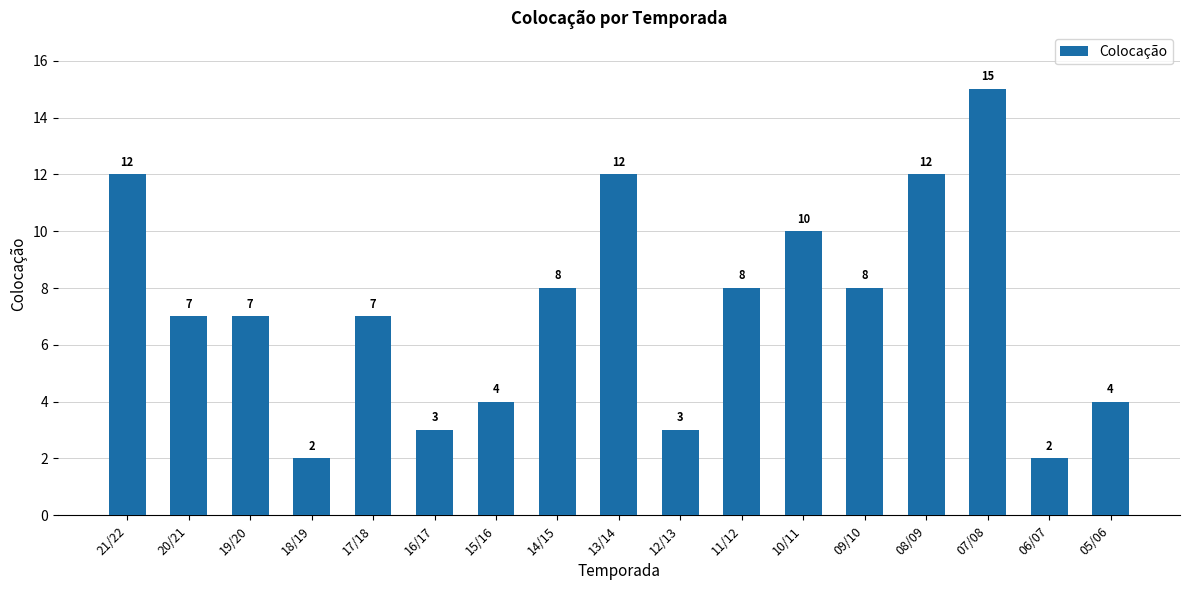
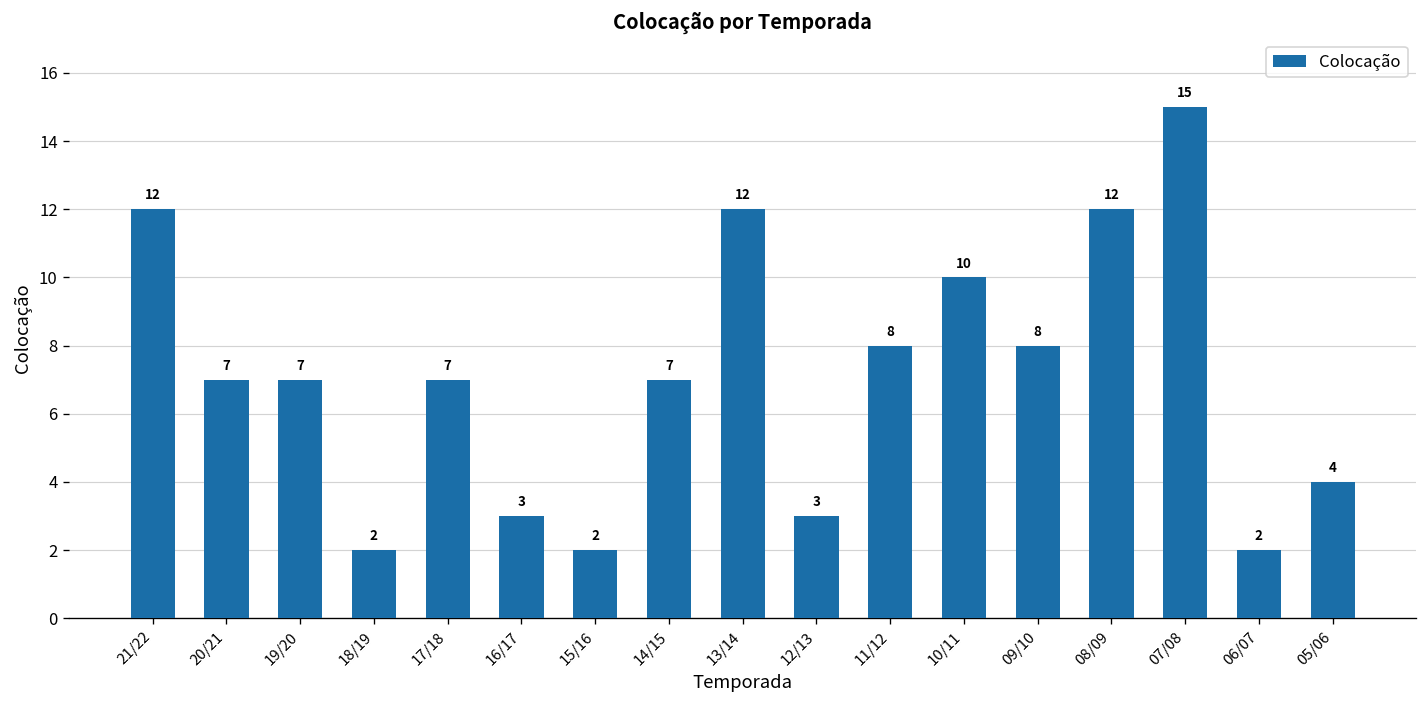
  {
    "21/22": 12,
    "20/21": 7,
    "19/20": 7,
    "18/19": 2,
    "17/18": 7,
    "16/17": 3,
-   "15/16": 4,
-   "14/15": 8,
+   "15/16": 2,
+   "14/15": 7,
    "13/14": 12,
    "12/13": 3,
    "11/12": 8,
    "10/11": 10,
    "09/10": 8,
    "08/09": 12,
    "07/08": 15,
    "06/07": 2,
    "05/06": 4
  }
